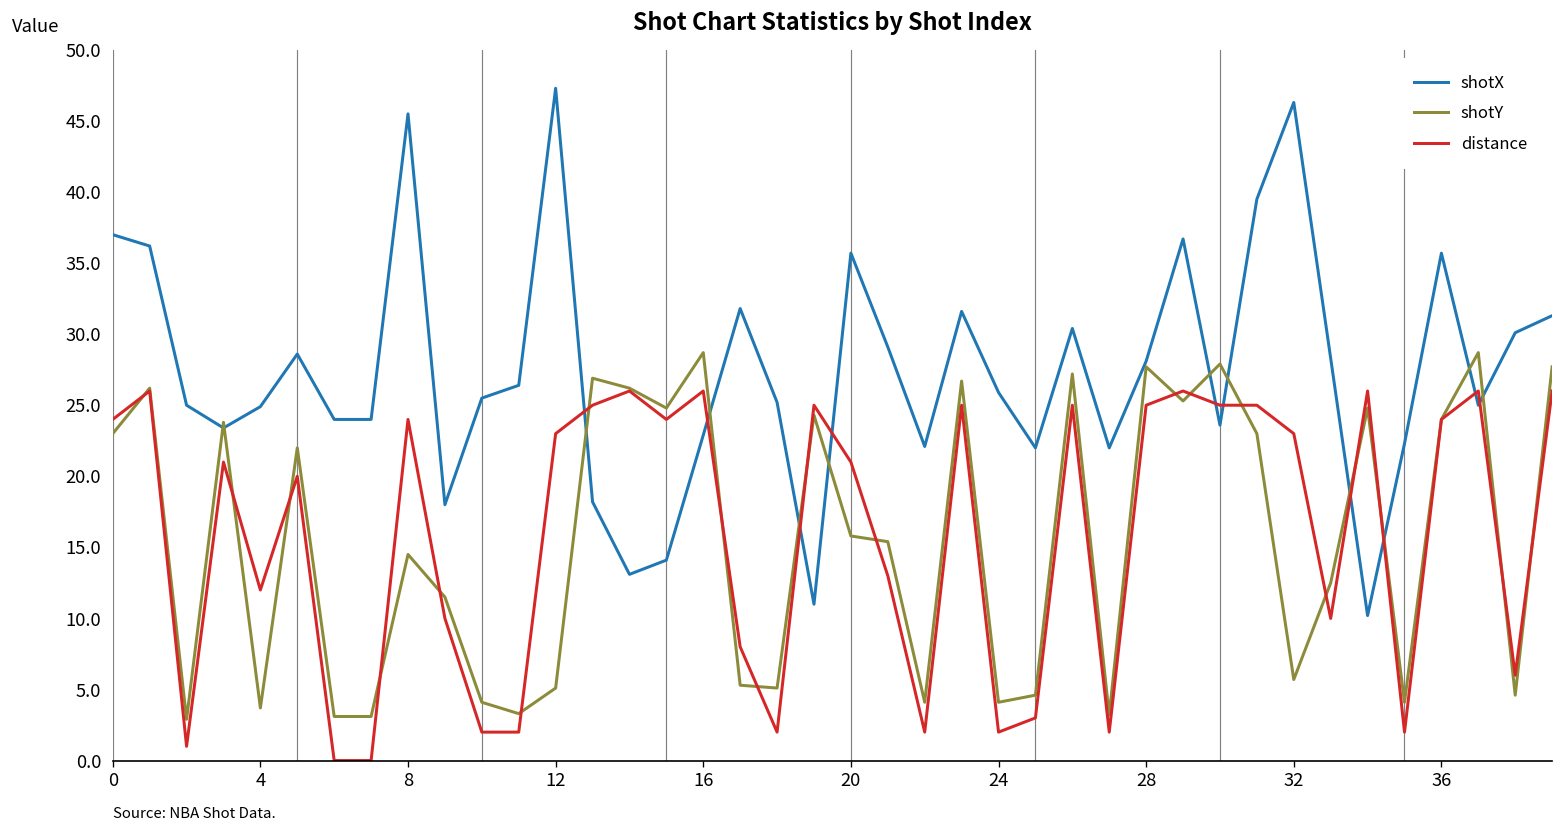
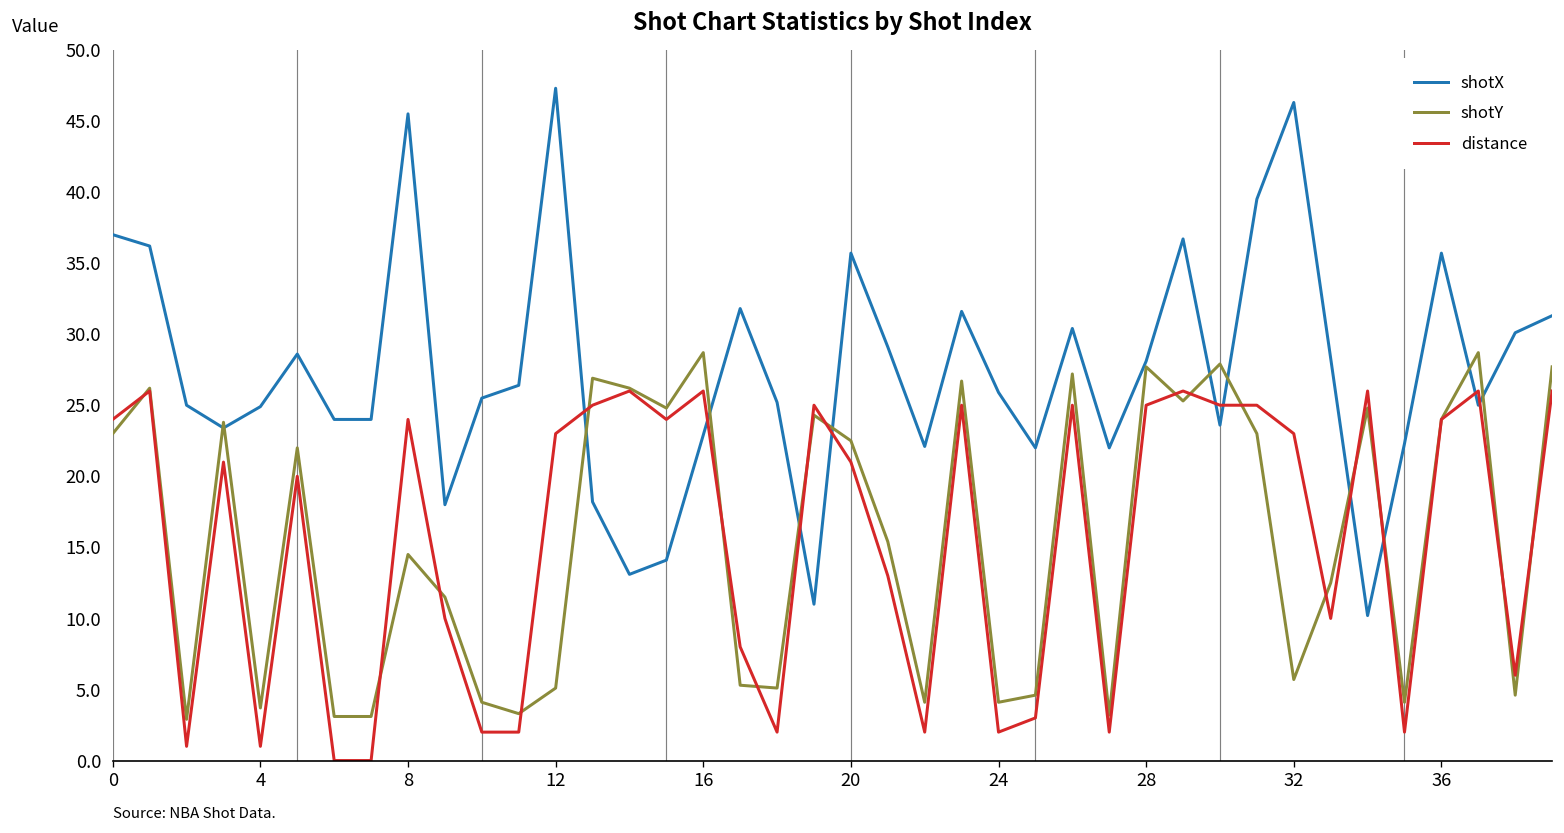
  {
    "shotX": {
      "0": 37.0,
      "4": 24.9,
      "8": 45.5,
      "12": 47.3,
      "16": 22.9,
      "20": 35.7,
      "24": 25.9,
      "28": 28.1,
      "32": 46.3,
      "36": 35.7
    },
    "shotY": {
      "0": 23.0,
      "4": 3.7,
      "8": 14.5,
      "12": 5.1,
      "16": 28.7,
-     "20": 15.8,
+     "20": 22.5,
      "24": 4.1,
      "28": 27.7,
      "32": 5.7
    },
    "distance": {
      "0": 24,
-     "4": 12,
+     "4": 1,
      "8": 24,
      "12": 23,
      "16": 26,
      "20": 21,
      "24": 2,
      "28": 25,
      "32": 23
    }
  }
